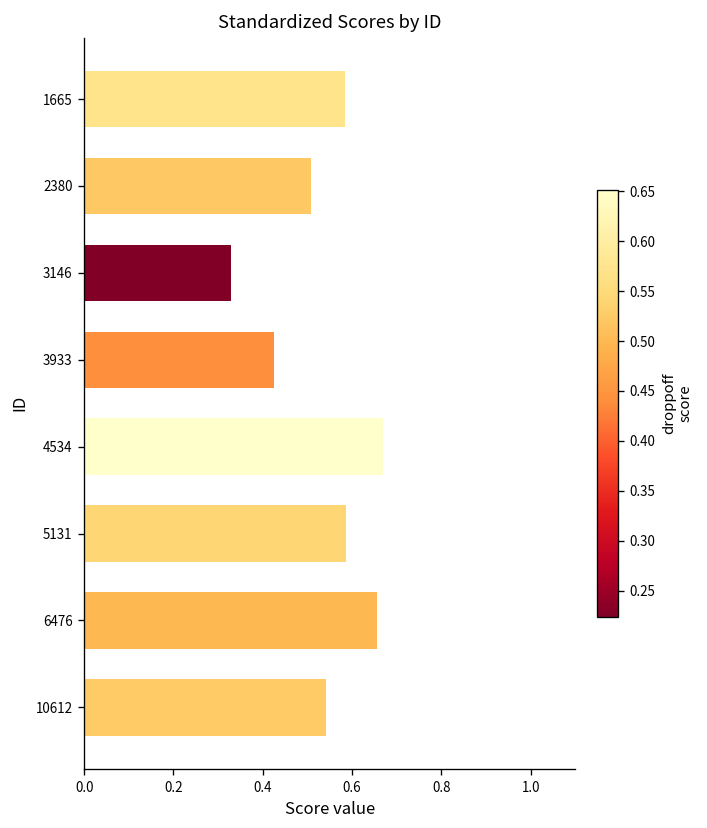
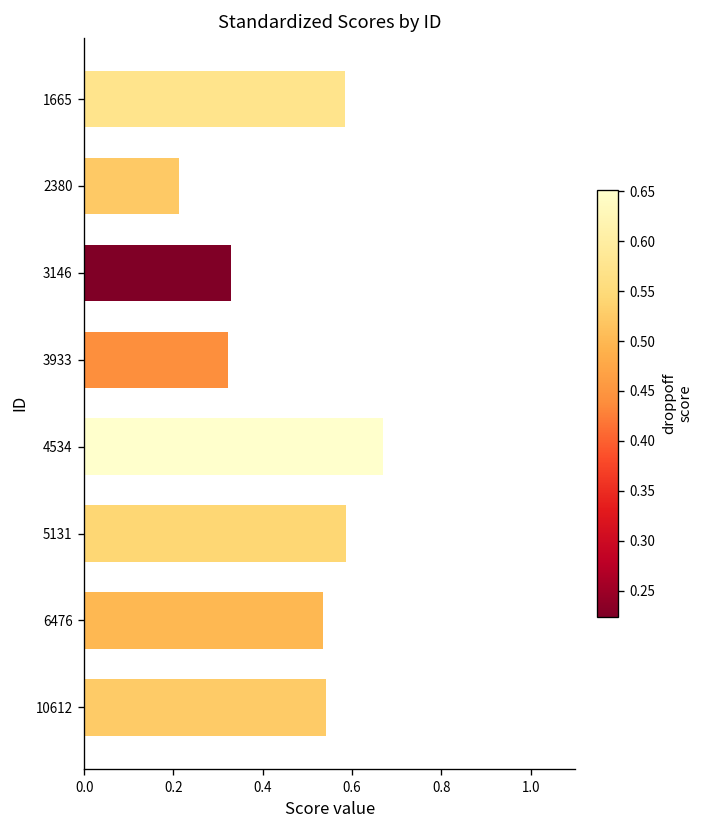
  {
    "1665": 0.58,
-   "2380": 0.51,
+   "2380": 0.21,
    "3146": 0.33,
-   "3933": 0.43,
+   "3933": 0.32,
    "4534": 0.67,
    "5131": 0.59,
-   "6476": 0.66,
+   "6476": 0.54,
    "10612": 0.54
  }
